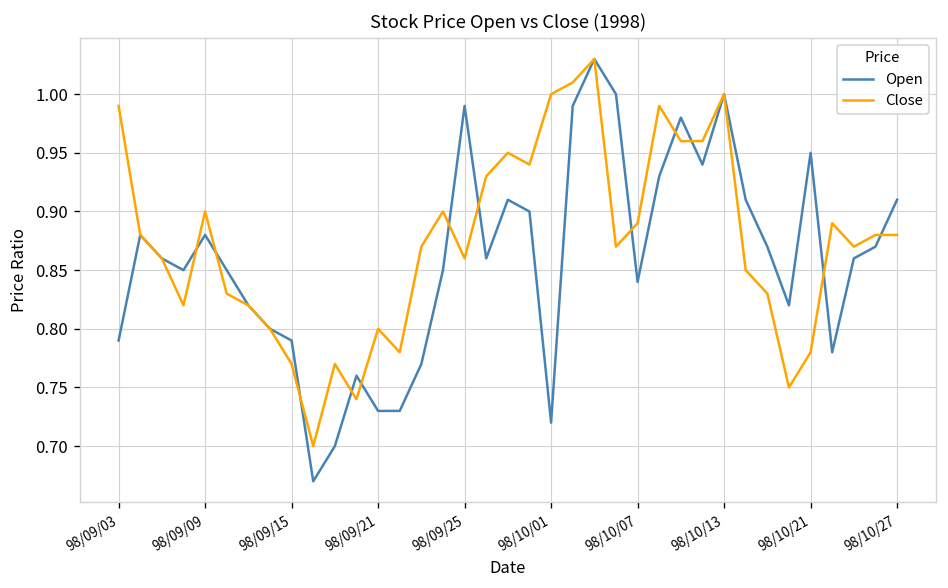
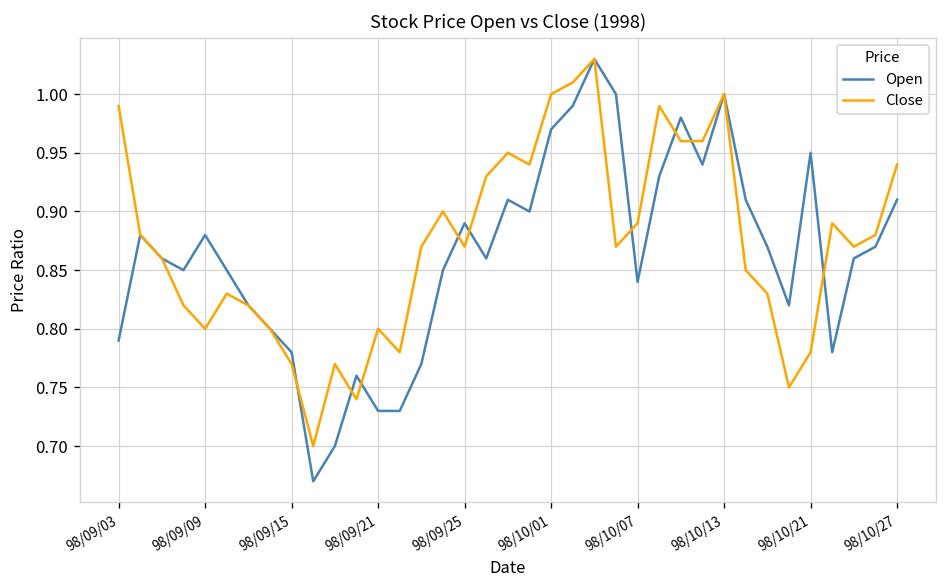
  {
    "Open": {
      "98/09/03": 0.79,
      "98/09/09": 0.88,
-     "98/09/15": 0.79,
+     "98/09/15": 0.78,
      "98/09/21": 0.73,
-     "98/09/25": 0.99,
-     "98/10/01": 0.72,
+     "98/09/25": 0.89,
+     "98/10/01": 0.97,
      "98/10/07": 0.84,
      "98/10/21": 0.95,
      "98/10/27": 0.91
    },
    "Close": {
      "98/09/03": 0.99,
-     "98/09/09": 0.9,
+     "98/09/09": 0.8,
      "98/09/15": 0.77,
      "98/09/21": 0.80,
-     "98/09/25": 0.86,
+     "98/09/25": 0.87,
      "98/10/01": 1.00,
      "98/10/07": 0.89,
      "98/10/21": 0.78,
-     "98/10/27": 0.88
+     "98/10/27": 0.94
    }
  }
